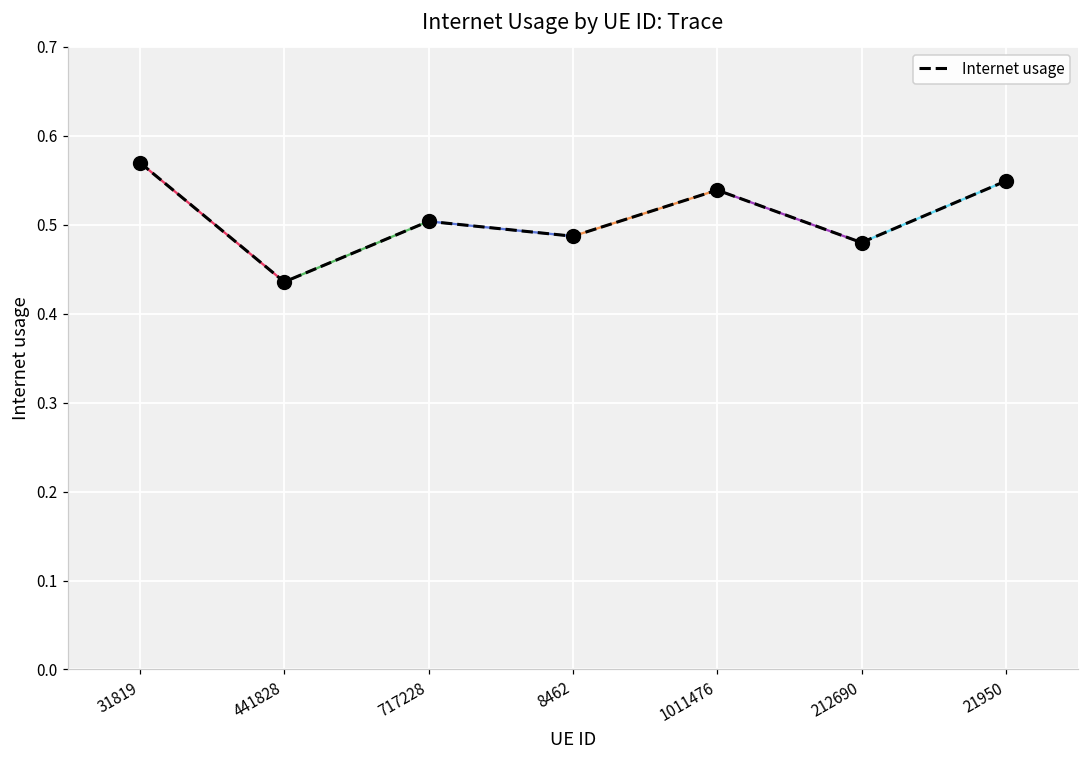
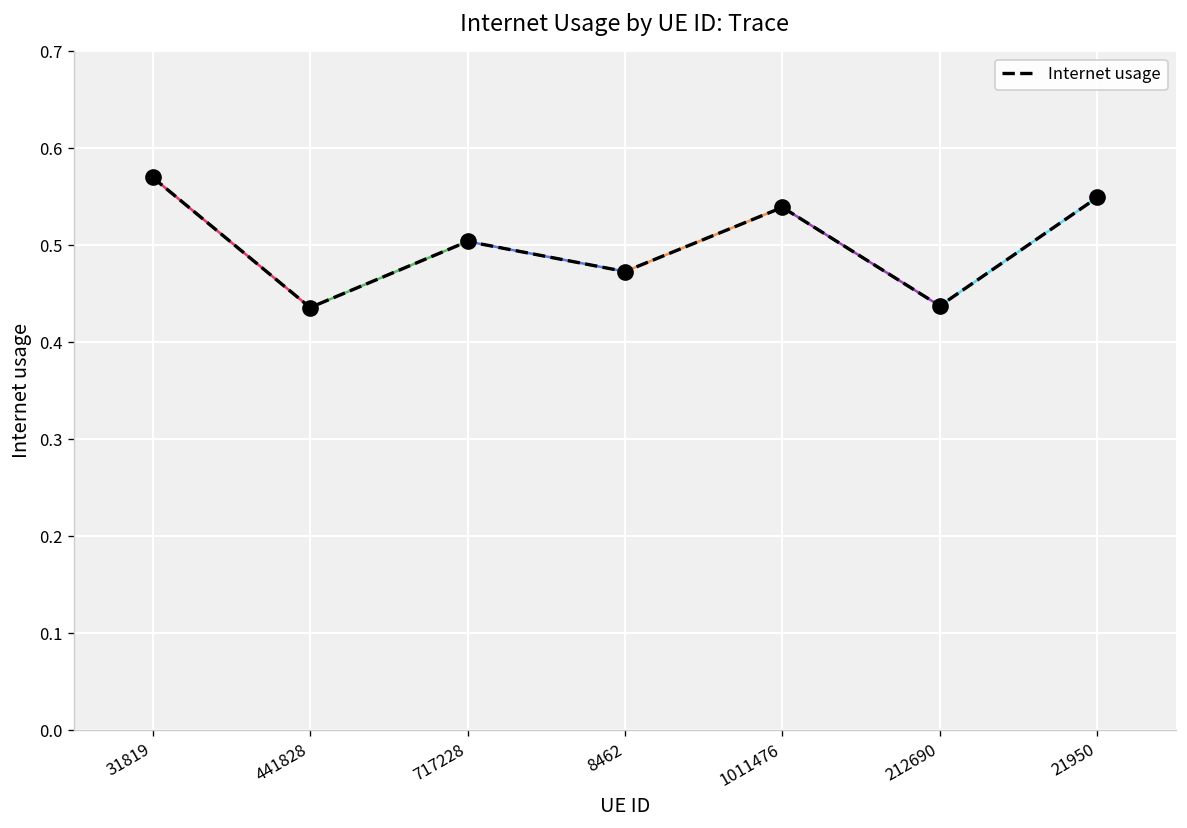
  {
    "Internet usage": {
-     "8462": 0.49,
-     "212690": 0.48
+     "8462": 0.47,
+     "212690": 0.44
    }
  }
